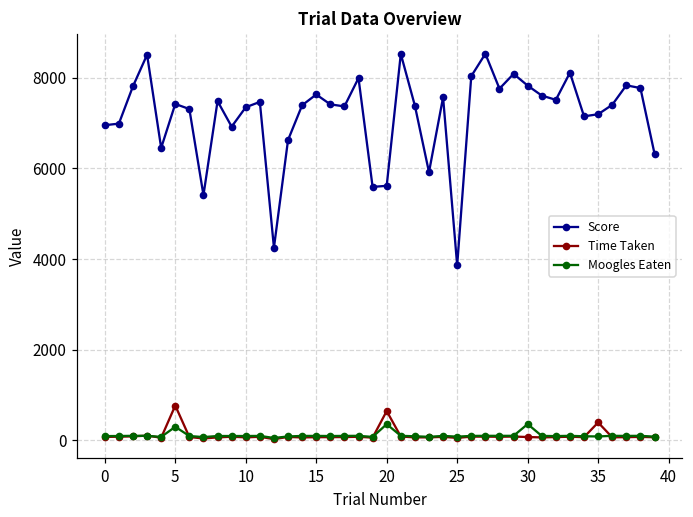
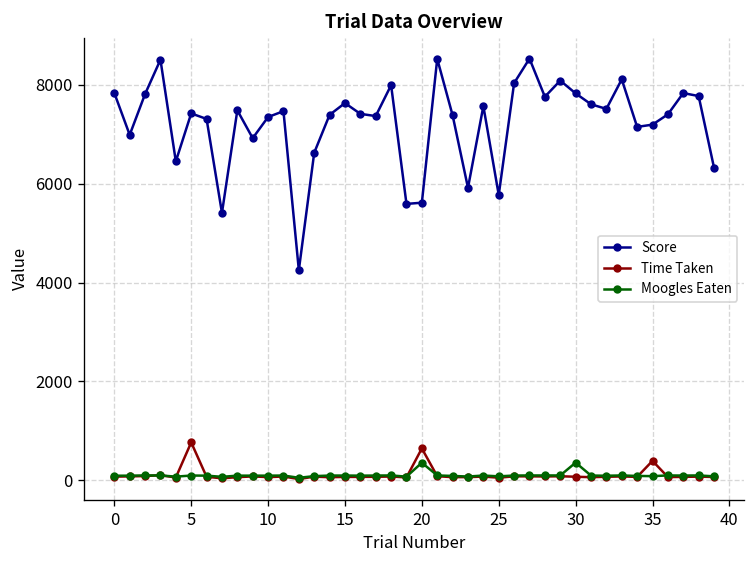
  {
    "Score": {
-     "0": 7000,
+     "0": 7800,
      "5": 7400,
      "10": 7300,
      "15": 7600,
      "20": 5600,
-     "25": 3900,
+     "25": 5800,
      "30": 7800,
      "35": 7200
    },
    "Time Taken": {
      "5": 800,
      "20": 600,
      "30": 100,
      "35": 400
    },
    "Moogles Eaten": {
-     "5": 300,
+     "5": 100,
      "20": 400,
      "30": 400,
      "35": 100
    }
  }
